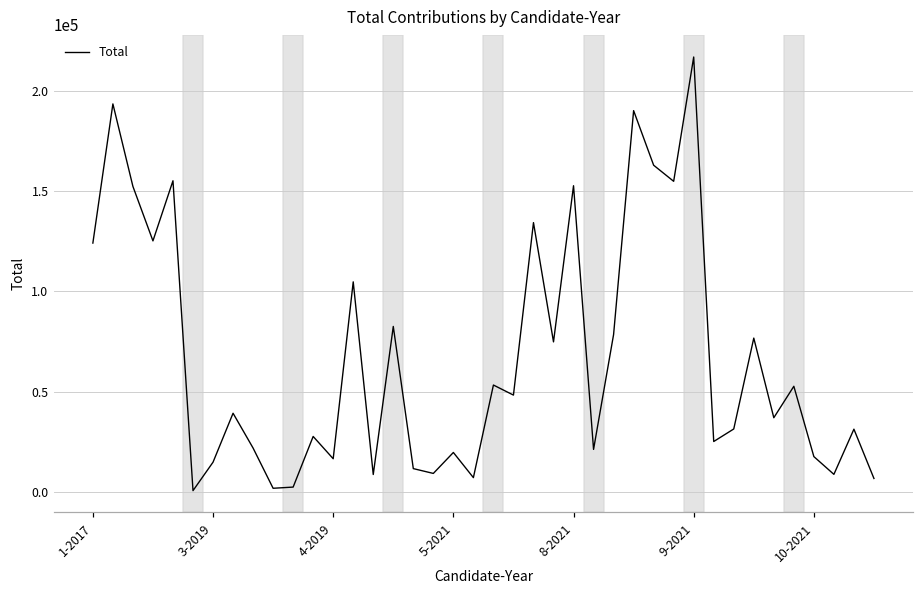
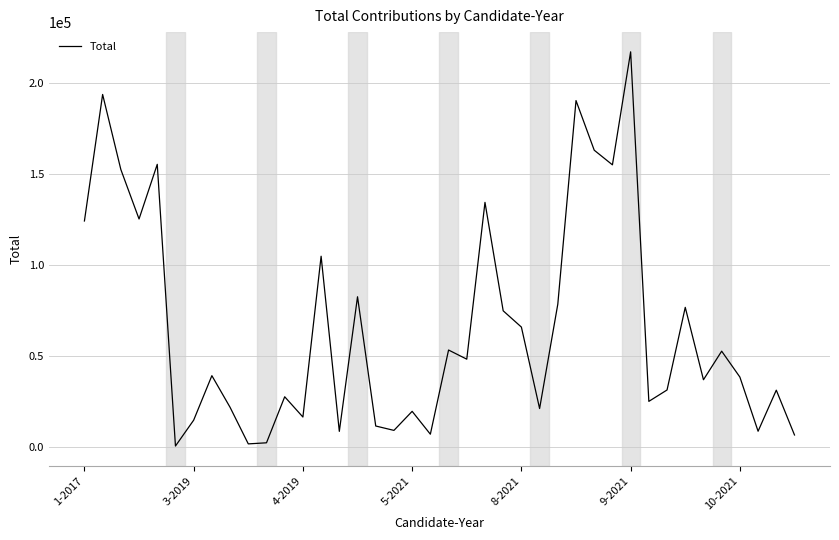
  {
    "1-2017": 124000,
    "3-2019": 15000,
    "4-2019": 16000,
    "5-2021": 20000,
-   "8-2021": 153000,
+   "8-2021": 66000,
    "9-2021": 217000,
-   "10-2021": 18000
+   "10-2021": 38000
  }
